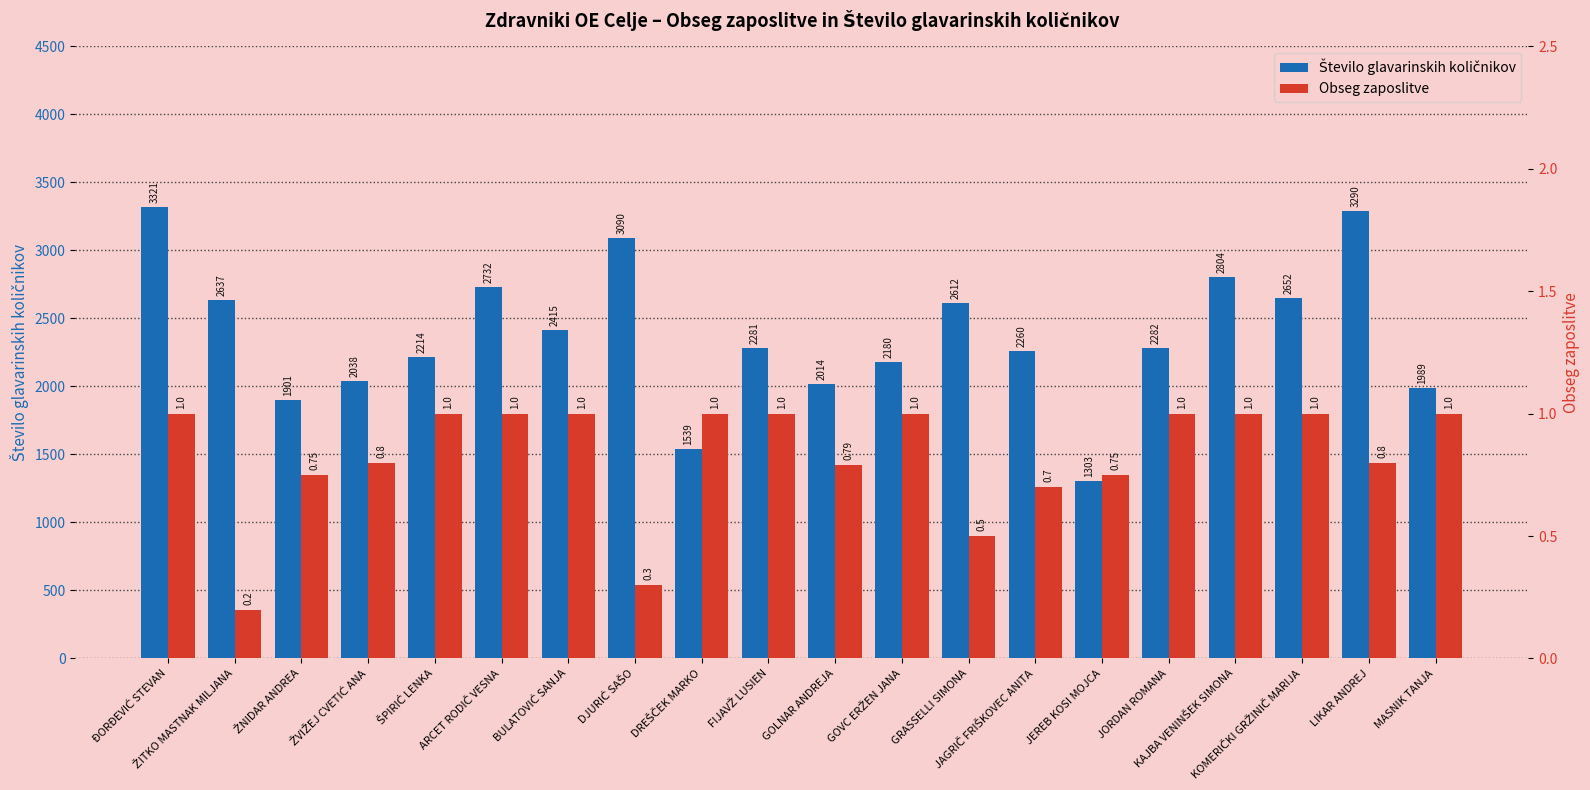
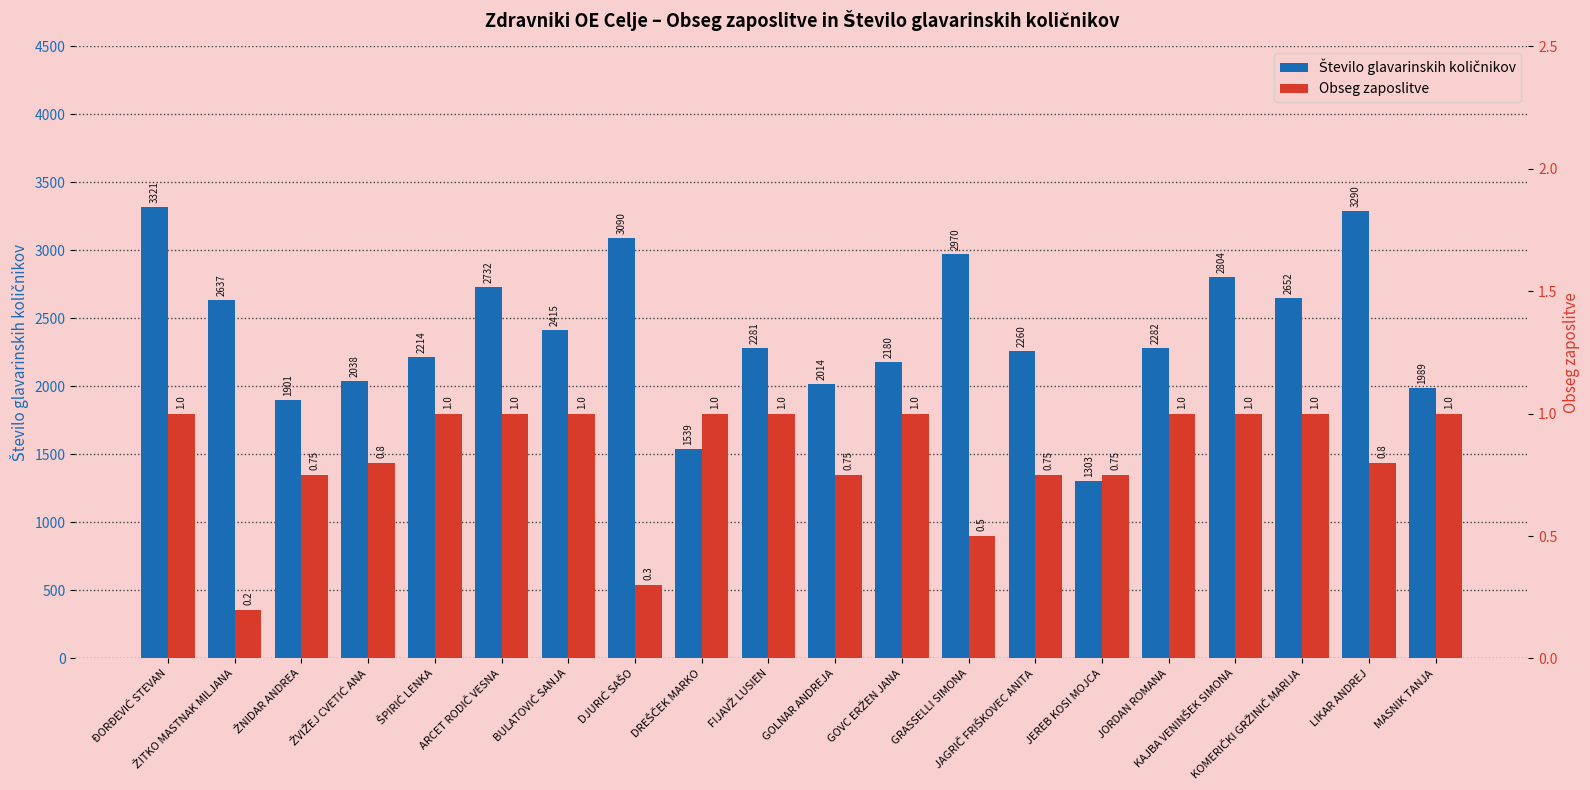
  {
    "Število glavarinskih količnikov": {
      "ĐORĐEVIĆ STEVAN": 3321,
      "ŽNIDAR ANDREA": 1901,
      "DJURIĆ SAŠO": 3090,
      "DREŠČEK MARKO": 1539,
      "GOVC ERŽEN JANA": 2180,
-     "GRASSELLI SIMONA": 2612,
+     "GRASSELLI SIMONA": 2970,
      "JAGRIČ FRIŠKOVEC ANITA": 2260,
      "JORDAN ROMANA": 2282,
      "KOMERIČKI GRŽINIČ MARIJA": 2652
    },
    "Obseg zaposlitve": {
      "ĐORĐEVIĆ STEVAN": 1.0,
      "ŽITKO MASTNAK MILJANA": 0.2,
      "ŽNIDAR ANDREA": 0.75,
      "ŽVIŽEJ CVETIĆ ANA": 0.8,
      "ŠPIRIĆ LENKA": 1.0,
      "ARCET RODIČ VESNA": 1.0,
      "BULATOVIĆ SANJA": 1.0,
      "DJURIĆ SAŠO": 0.3,
      "DREŠČEK MARKO": 1.0,
      "FIJAVŽ LUSIEN": 1.0,
-     "GOLNAR ANDREJA": 0.79,
+     "GOLNAR ANDREJA": 0.75,
      "GOVC ERŽEN JANA": 1.0,
      "GRASSELLI SIMONA": 0.5,
-     "JAGRIČ FRIŠKOVEC ANITA": 0.7,
+     "JAGRIČ FRIŠKOVEC ANITA": 0.75,
      "JEREB KOSI MOJCA": 0.75,
      "JORDAN ROMANA": 1.0,
      "KAJBA VENINŠEK SIMONA": 1.0,
      "KOMERIČKI GRŽINIČ MARIJA": 1.0,
      "LIKAR ANDREJ": 0.8,
      "MASNIK TANJA": 1.0
    }
  }
